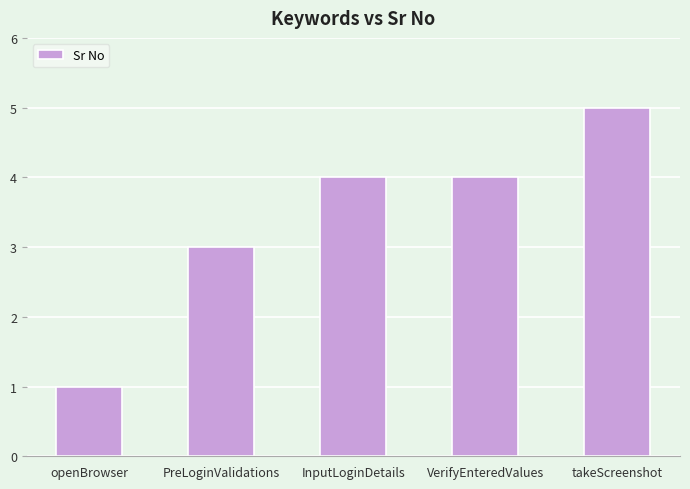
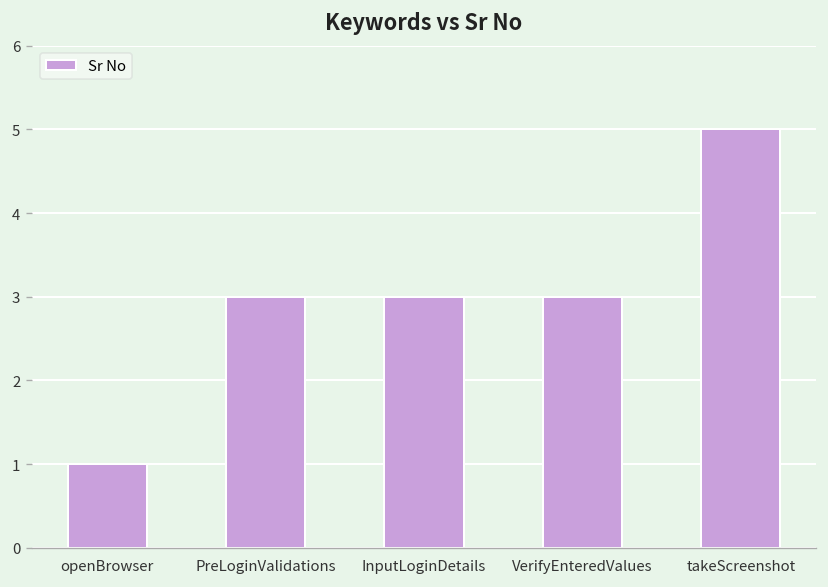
  {
    "openBrowser": 1,
    "PreLoginValidations": 3,
-   "InputLoginDetails": 4,
-   "VerifyEnteredValues": 4,
+   "InputLoginDetails": 3,
+   "VerifyEnteredValues": 3,
    "takeScreenshot": 5
  }
